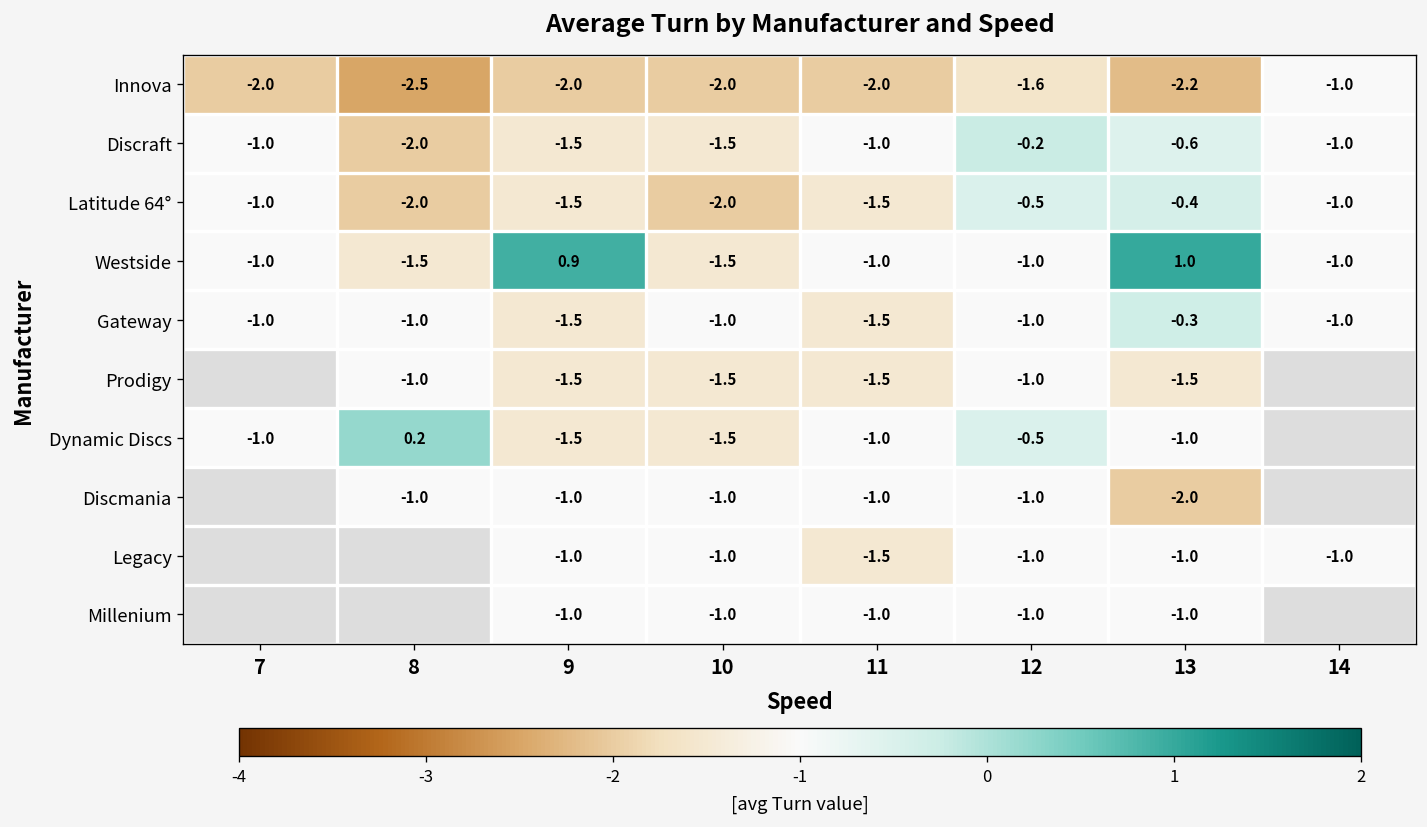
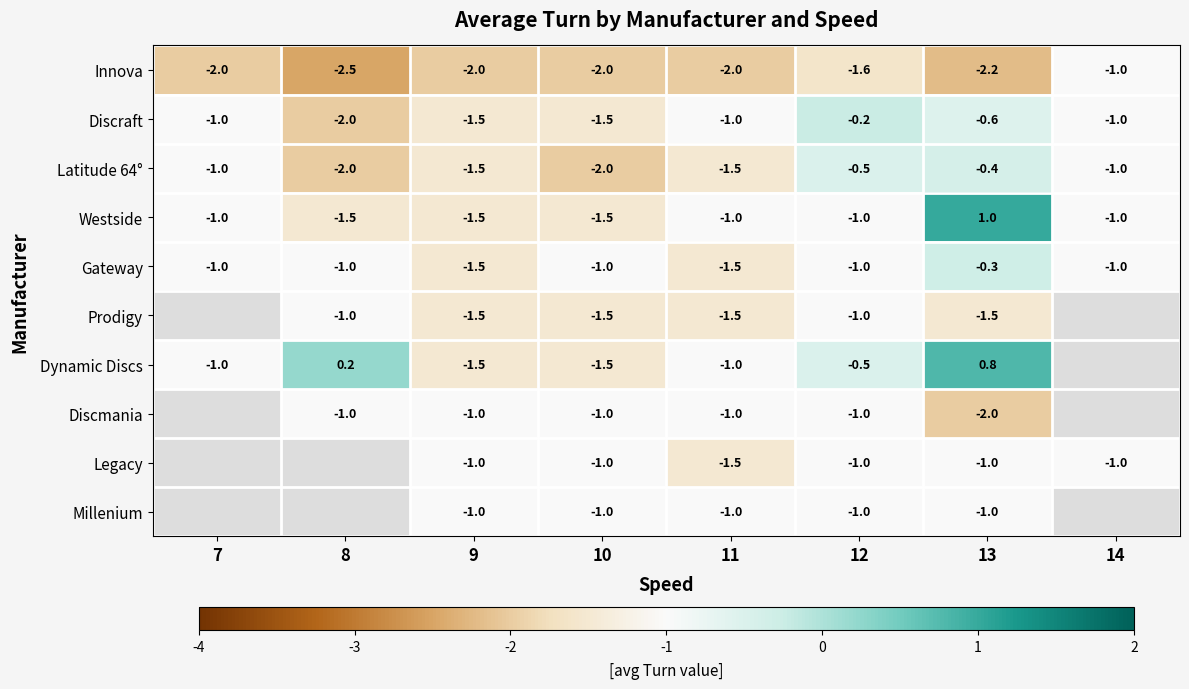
  {
    "Innova": {
      "7": -2.0,
      "8": -2.5,
      "9": -2.0,
      "10": -2.0,
      "11": -2.0,
      "12": -1.6,
      "13": -2.2,
      "14": -1.0
    },
    "Discraft": {
      "7": -1.0,
      "8": -2.0,
      "9": -1.5,
      "10": -1.5,
      "11": -1.0,
      "12": -0.2,
      "13": -0.6,
      "14": -1.0
    },
    "Latitude 64°": {
      "7": -1.0,
      "8": -2.0,
      "9": -1.5,
      "10": -2.0,
      "11": -1.5,
      "12": -0.5,
      "13": -0.4,
      "14": -1.0
    },
    "Westside": {
      "7": -1.0,
      "8": -1.5,
-     "9": 0.9,
+     "9": -1.5,
      "10": -1.5,
      "11": -1.0,
      "12": -1.0,
      "13": 1.0,
      "14": -1.0
    },
    "Gateway": {
      "7": -1.0,
      "8": -1.0,
      "9": -1.5,
      "10": -1.0,
      "11": -1.5,
      "12": -1.0,
      "13": -0.3,
      "14": -1.0
    },
    "Prodigy": {
      "8": -1.0,
      "9": -1.5,
      "10": -1.5,
      "11": -1.5,
      "12": -1.0,
      "13": -1.5
    },
    "Dynamic Discs": {
      "7": -1.0,
      "8": 0.2,
      "9": -1.5,
      "10": -1.5,
      "11": -1.0,
      "12": -0.5,
-     "13": -1.0
+     "13": 0.8
    },
    "Discmania": {
      "8": -1.0,
      "9": -1.0,
      "10": -1.0,
      "11": -1.0,
      "12": -1.0,
      "13": -2.0
    },
    "Legacy": {
      "9": -1.0,
      "10": -1.0,
      "11": -1.5,
      "12": -1.0,
      "13": -1.0,
      "14": -1.0
    },
    "Millenium": {
      "9": -1.0,
      "10": -1.0,
      "11": -1.0,
      "12": -1.0,
      "13": -1.0
    }
  }
